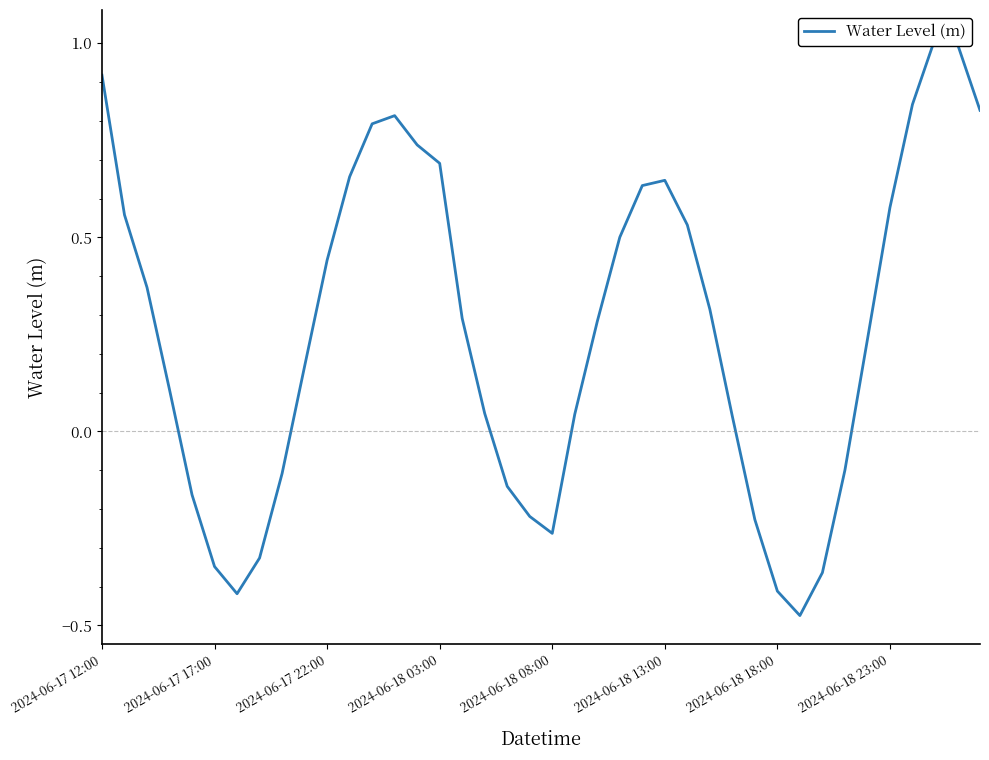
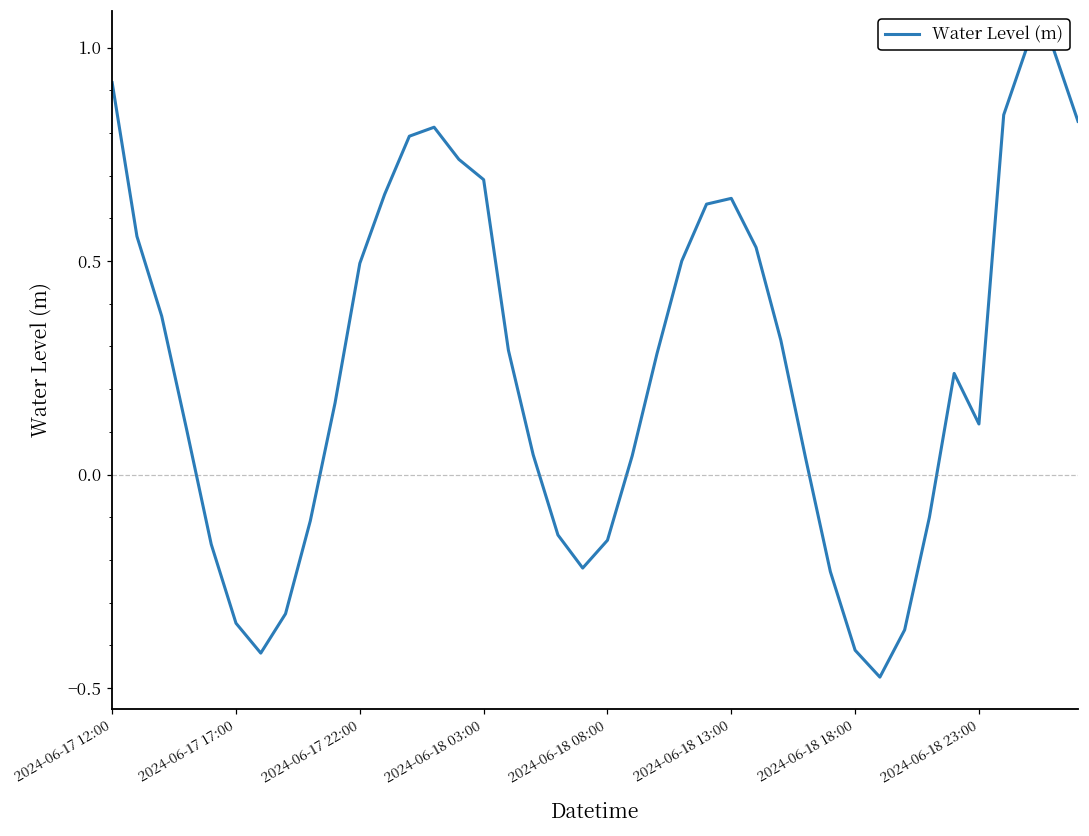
  {
    "2024-06-17 12:00": 0.92,
    "2024-06-17 17:00": -0.35,
-   "2024-06-17 22:00": 0.44,
+   "2024-06-17 22:00": 0.49,
    "2024-06-18 03:00": 0.69,
-   "2024-06-18 08:00": -0.26,
+   "2024-06-18 08:00": -0.15,
    "2024-06-18 13:00": 0.65,
    "2024-06-18 18:00": -0.41,
-   "2024-06-18 23:00": 0.58
+   "2024-06-18 23:00": 0.12
  }
